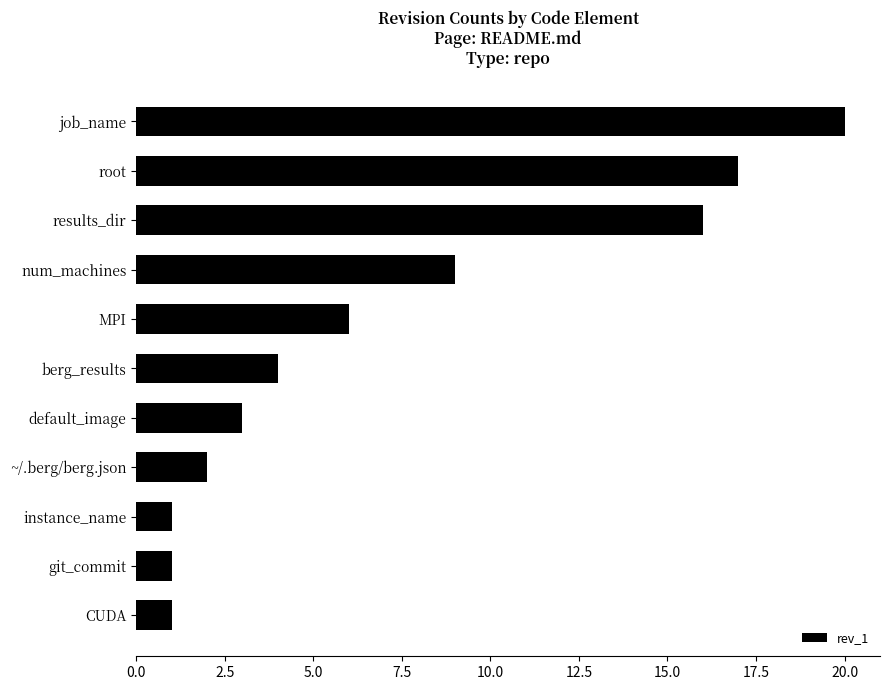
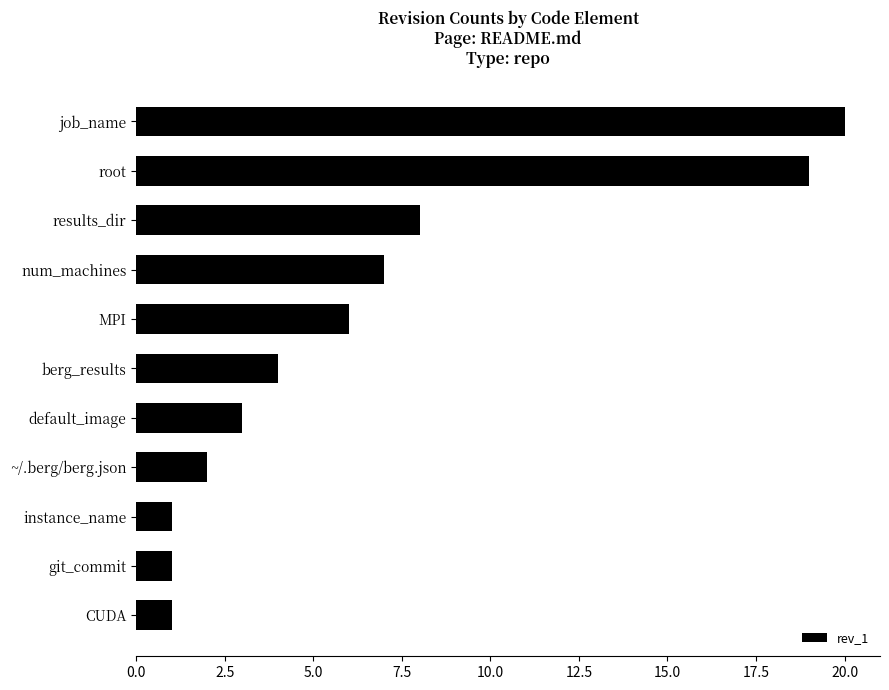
  {
    "job_name": 20,
-   "root": 17,
-   "results_dir": 16,
-   "num_machines": 9,
+   "root": 19,
+   "results_dir": 8,
+   "num_machines": 7,
    "MPI": 6,
    "berg_results": 4,
    "default_image": 3,
    "~/.berg/berg.json": 2,
    "instance_name": 1,
    "git_commit": 1,
    "CUDA": 1
  }
